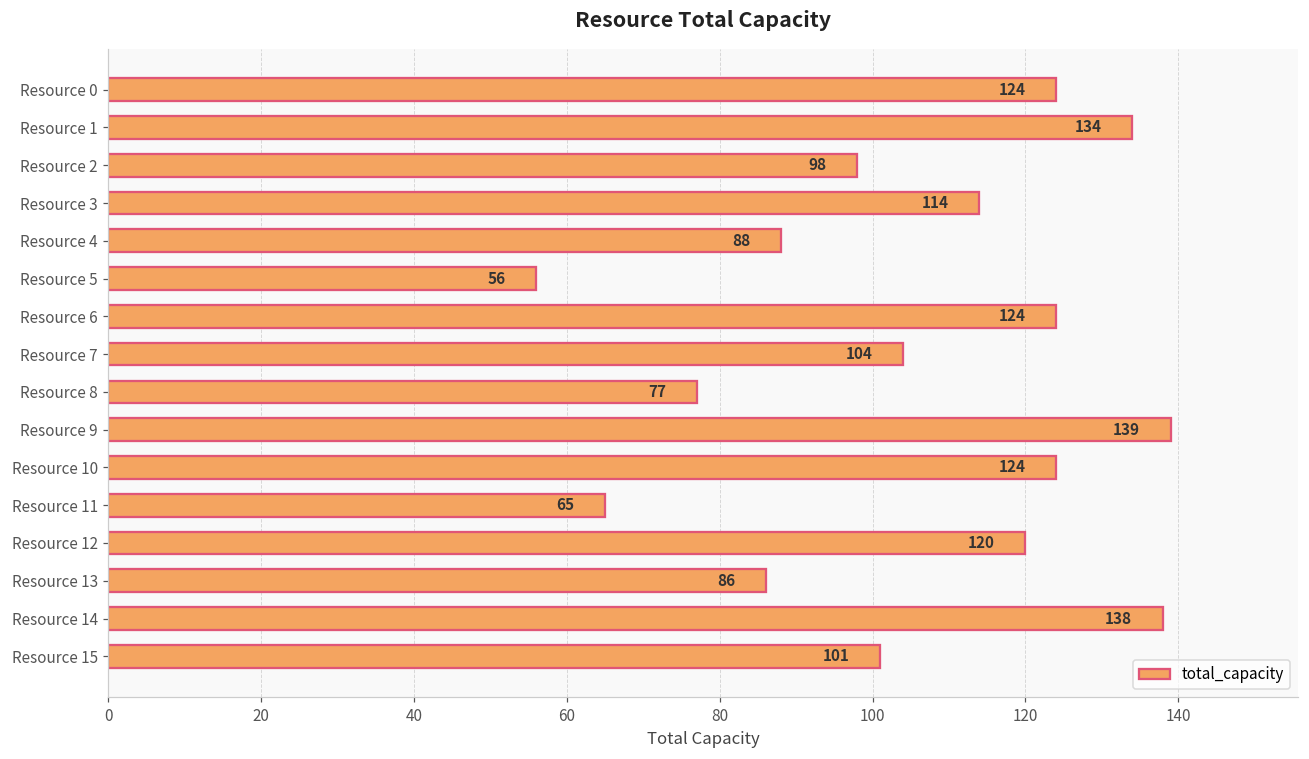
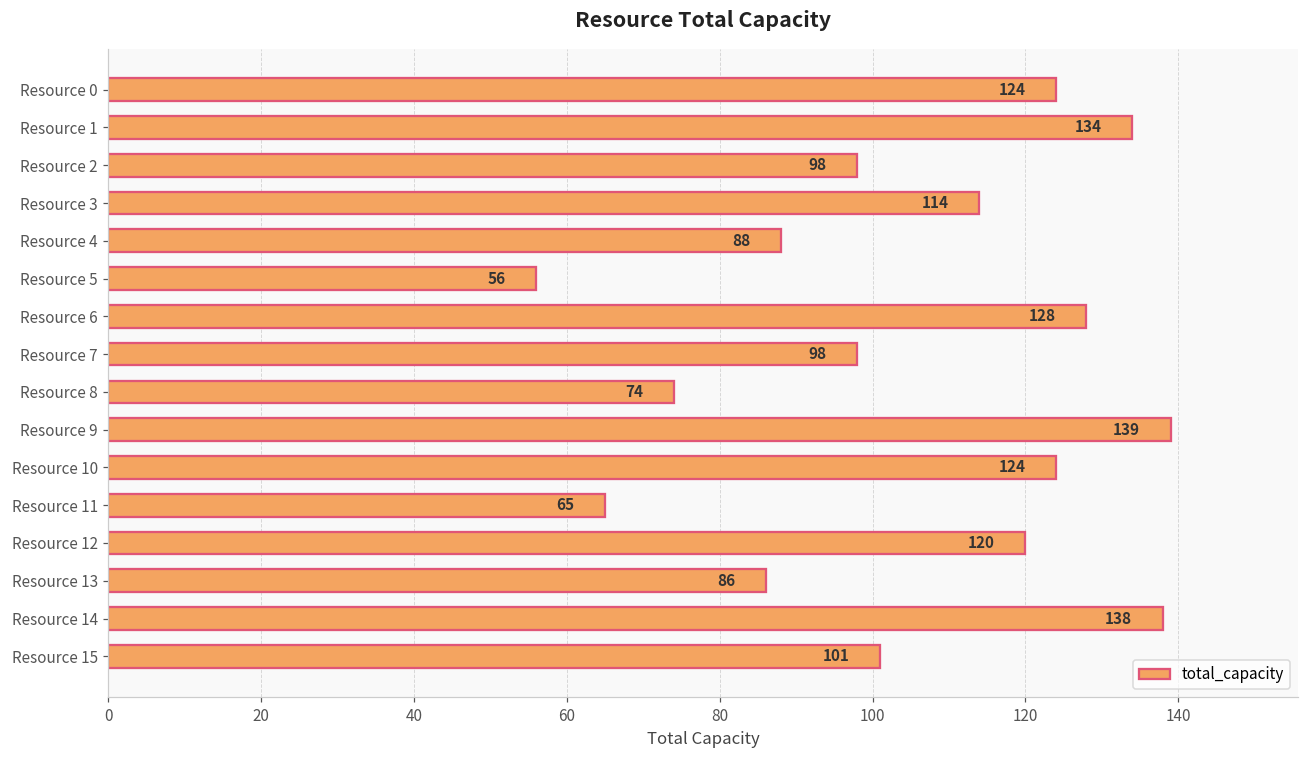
  {
    "Resource 0": 124,
    "Resource 1": 134,
    "Resource 2": 98,
    "Resource 3": 114,
    "Resource 4": 88,
    "Resource 5": 56,
-   "Resource 6": 124,
-   "Resource 7": 104,
-   "Resource 8": 77,
+   "Resource 6": 128,
+   "Resource 7": 98,
+   "Resource 8": 74,
    "Resource 9": 139,
    "Resource 10": 124,
    "Resource 11": 65,
    "Resource 12": 120,
    "Resource 13": 86,
    "Resource 14": 138,
    "Resource 15": 101
  }
